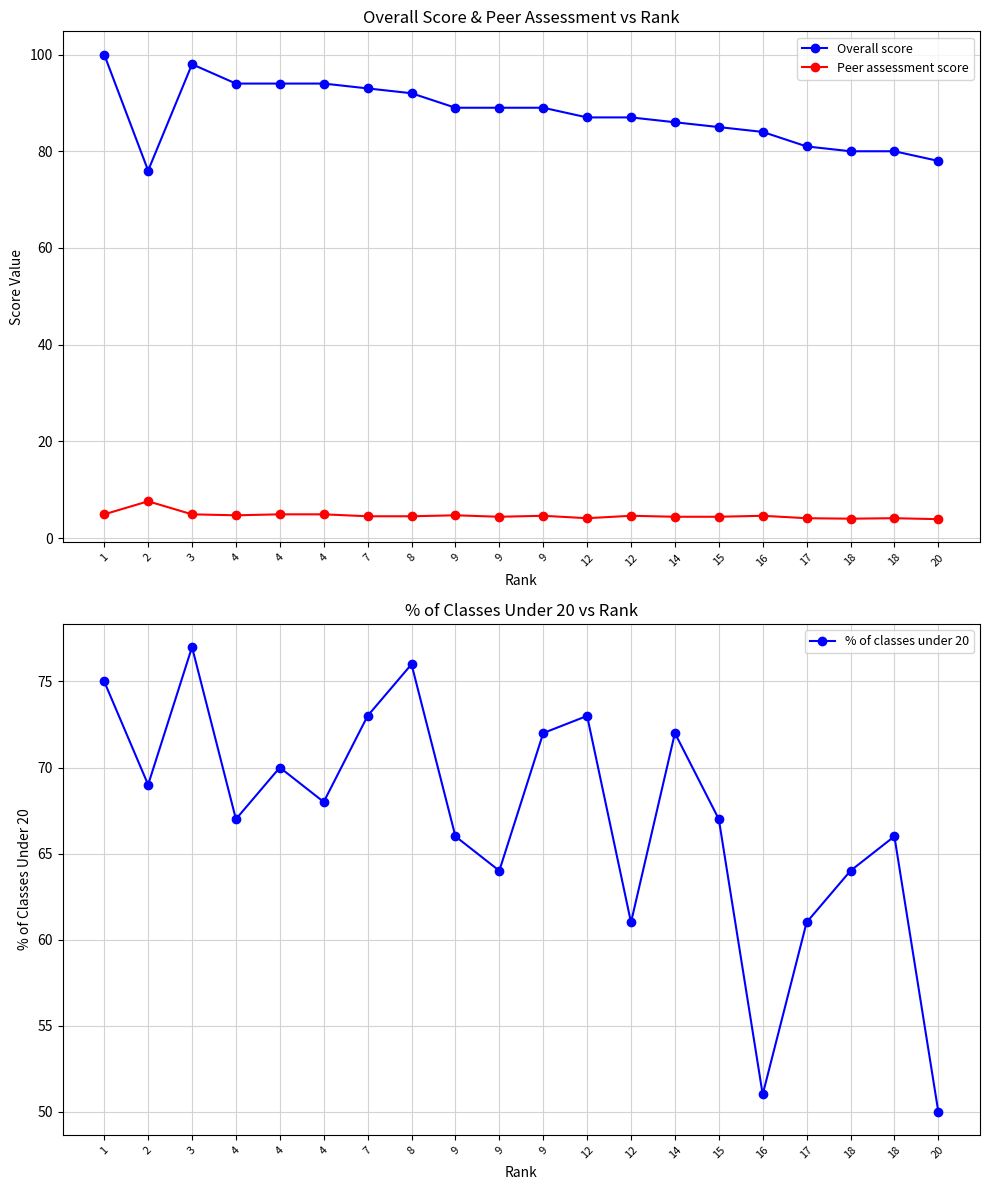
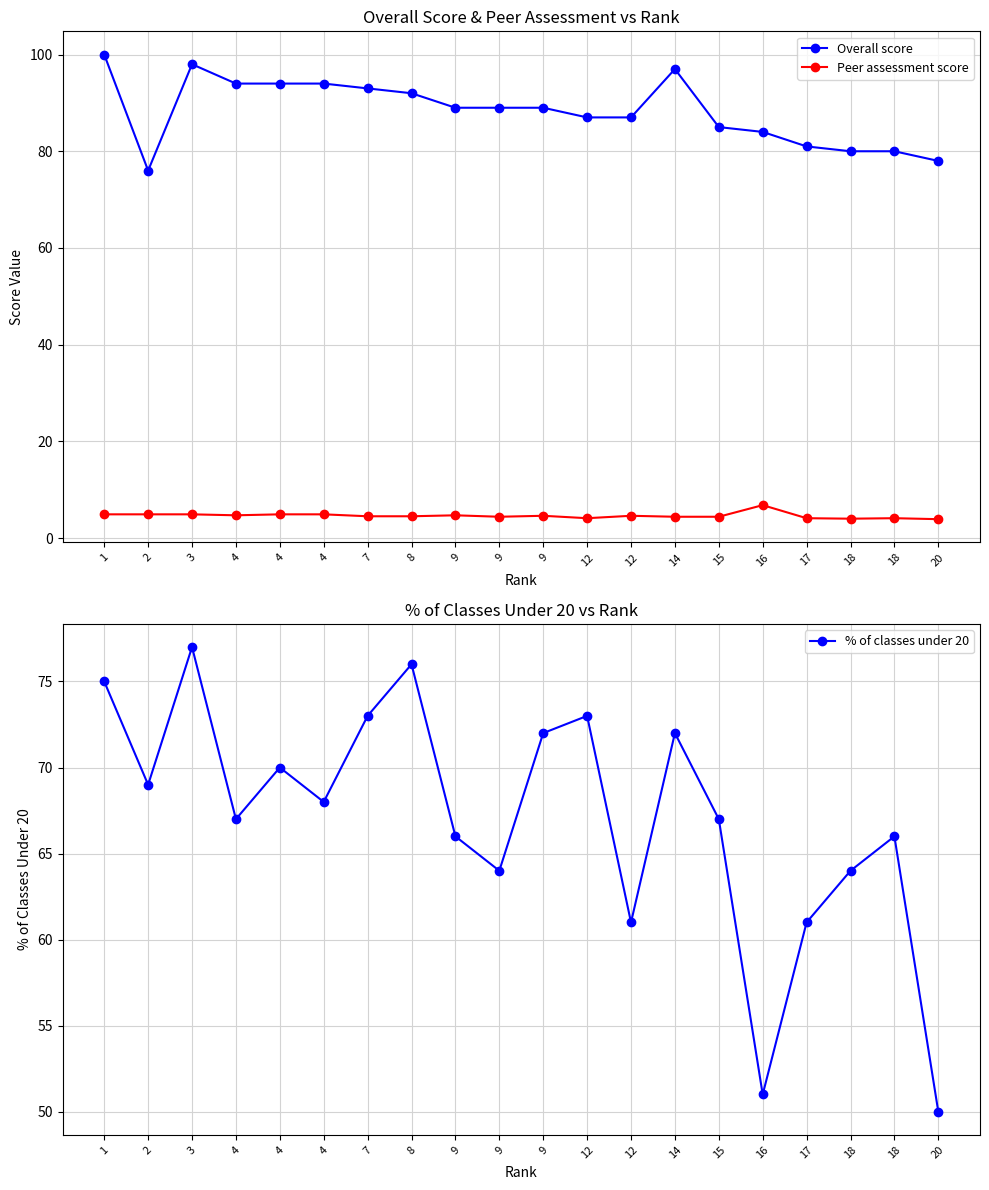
  {
    "Overall Score & Peer Assessment vs Rank": {
      "Overall score": {
        "1": 100,
        "2": 76,
        "3": 98,
        "7": 93,
        "8": 92,
-       "14": 86,
+       "14": 97,
        "15": 85,
        "16": 84,
        "17": 81,
        "20": 78
      },
      "Peer assessment score": {
        "1": 5,
-       "2": 8,
+       "2": 5,
        "3": 5,
        "7": 5,
        "8": 5,
        "14": 4,
        "15": 4,
-       "16": 5,
+       "16": 7,
        "17": 4,
        "20": 4
      }
    },
    "% of Classes Under 20 vs Rank": {
      "1": 75.0,
      "2": 69.0,
      "3": 77.0,
      "7": 73.0,
      "8": 76.0,
      "14": 72.0,
      "15": 67.0,
      "16": 51.0,
      "17": 61.0,
      "20": 50.0
    }
  }
